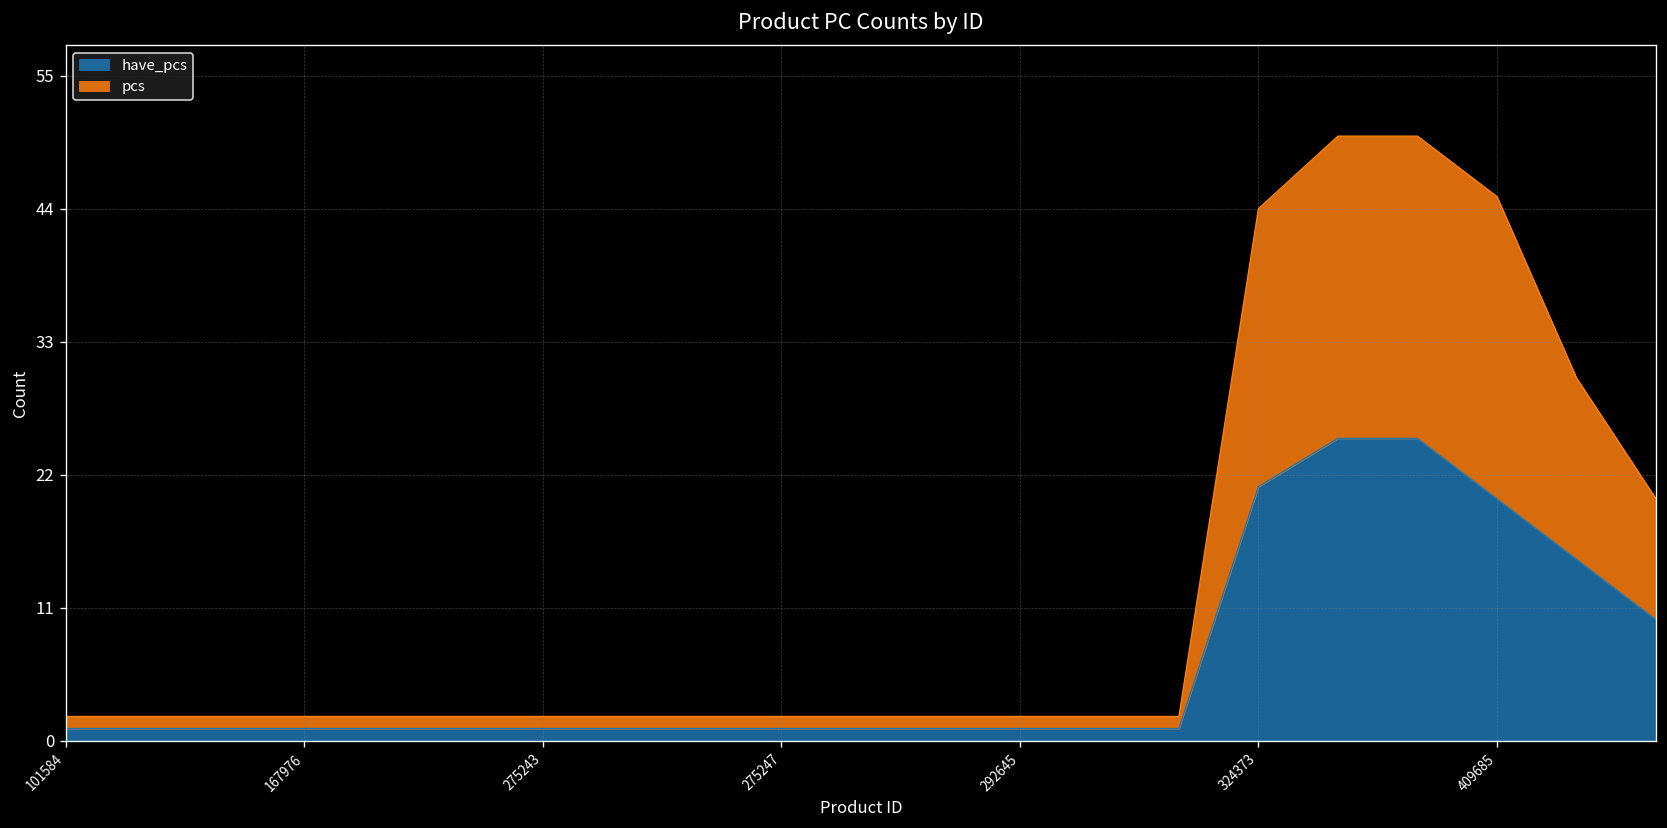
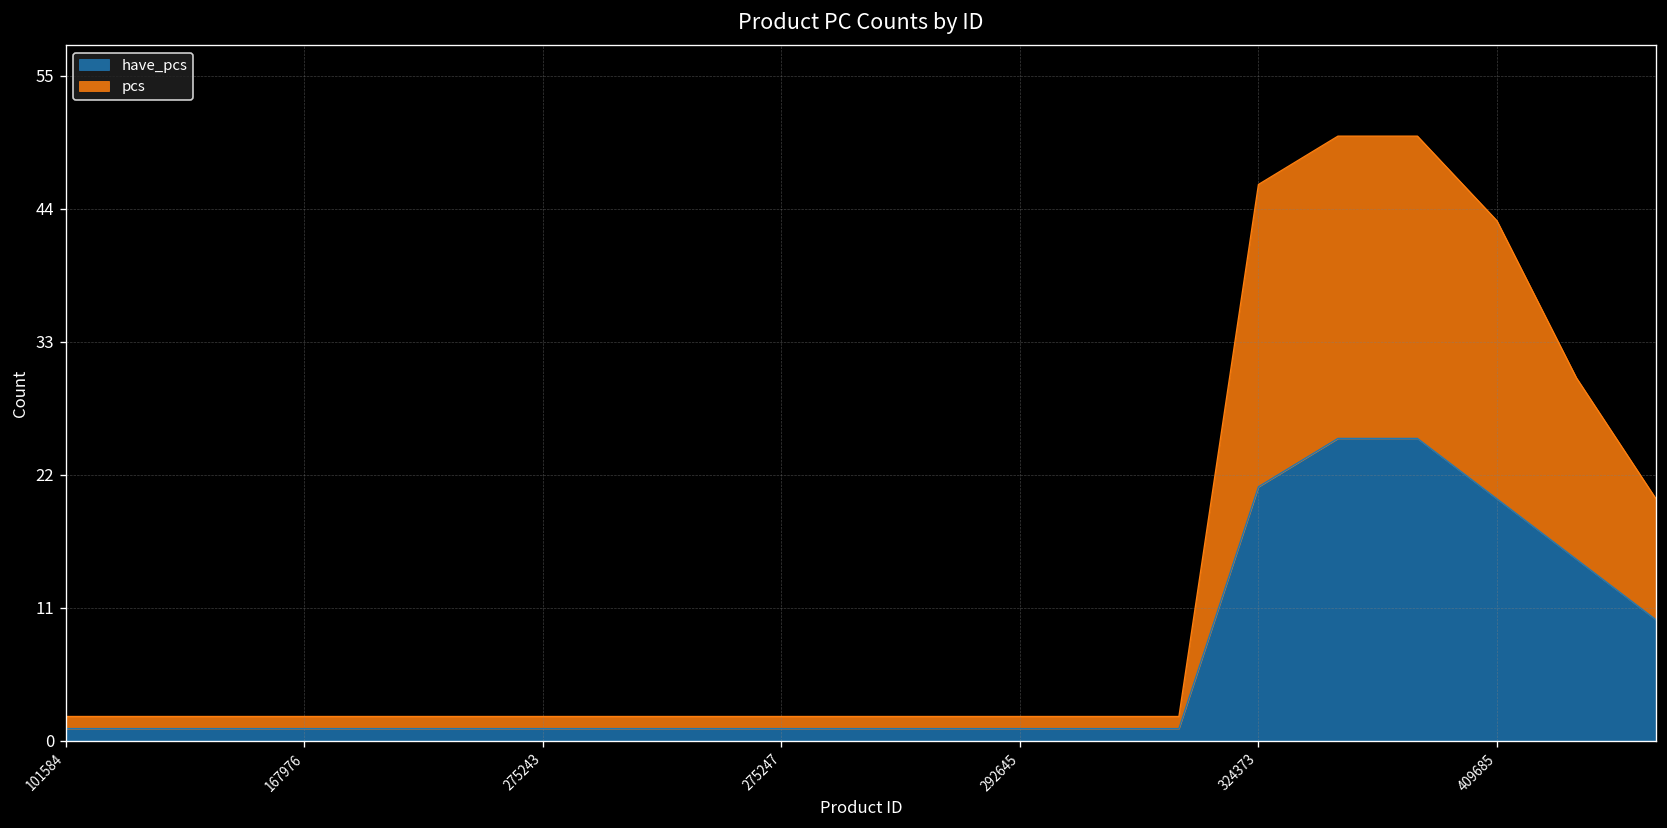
  {
    "have_pcs": {
      "101584": 1,
      "167976": 1,
      "275243": 1,
      "275247": 1,
      "292645": 1,
      "324373": 21,
      "409685": 20
    },
    "pcs": {
      "101584": 1,
      "167976": 1,
      "275243": 1,
      "275247": 1,
      "292645": 1,
-     "324373": 23,
-     "409685": 25
+     "324373": 25,
+     "409685": 23
    }
  }
